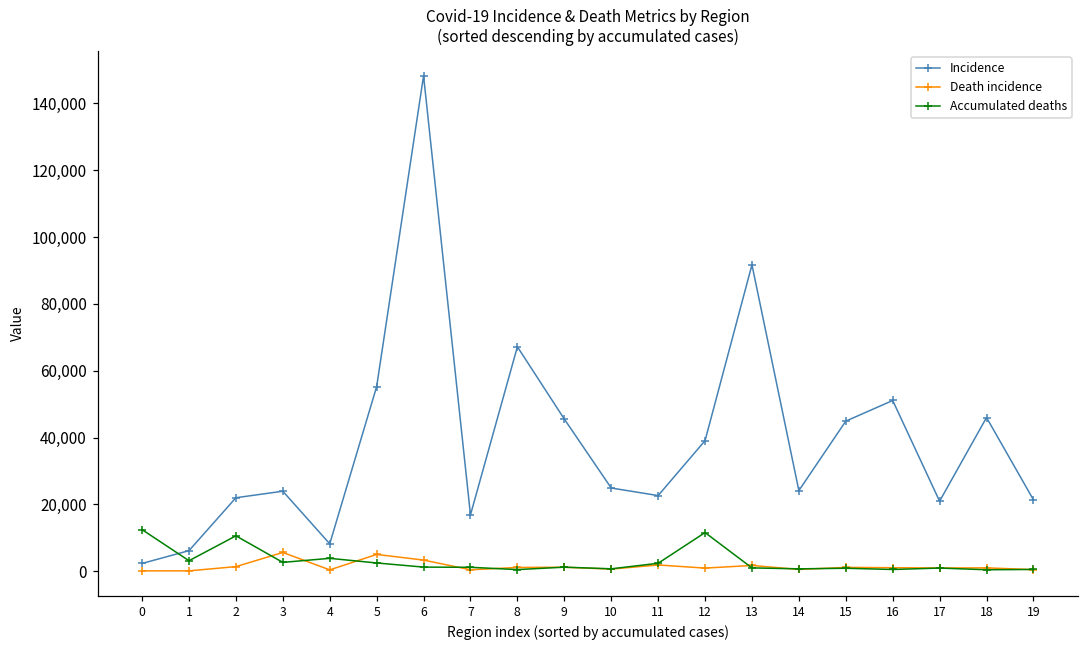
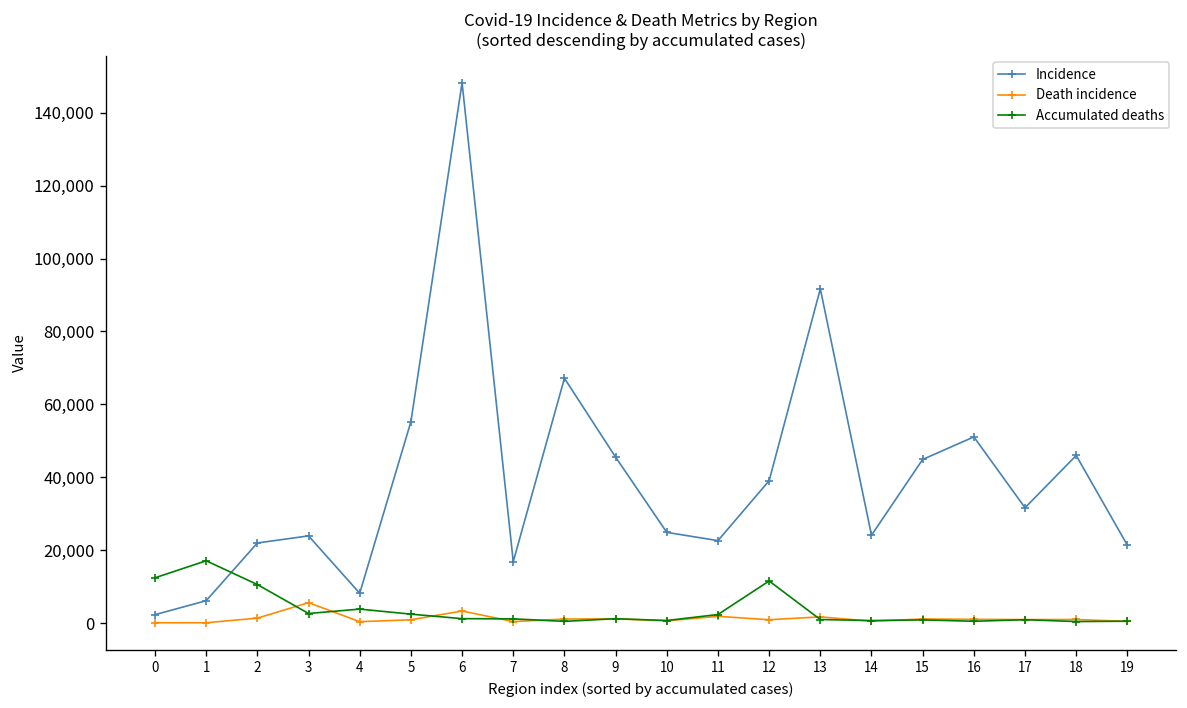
  {
    "Incidence": {
      "0": "2,000",
      "1": "6,000",
      "2": "22,000",
      "3": "24,000",
      "4": "8,000",
      "5": "55,000",
      "6": "148,000",
      "7": "17,000",
      "8": "67,000",
      "9": "46,000",
      "10": "25,000",
      "11": "23,000",
      "12": "39,000",
      "13": "92,000",
      "14": "24,000",
      "15": "45,000",
      "16": "51,000",
-     "17": "21,000",
+     "17": "32,000",
      "18": "46,000",
      "19": "21,000"
    },
    "Death incidence": {
      "0": "0",
      "1": "0",
      "2": "1,000",
      "3": "6,000",
      "4": "0",
-     "5": "5,000",
+     "5": "1,000",
      "6": "3,000",
      "12": "1,000"
    },
    "Accumulated deaths": {
      "0": "12,000",
-     "1": "3,000",
+     "1": "17,000",
      "2": "11,000",
      "3": "3,000",
      "4": "4,000",
      "5": "2,000",
      "6": "1,000",
      "12": "12,000"
    }
  }
